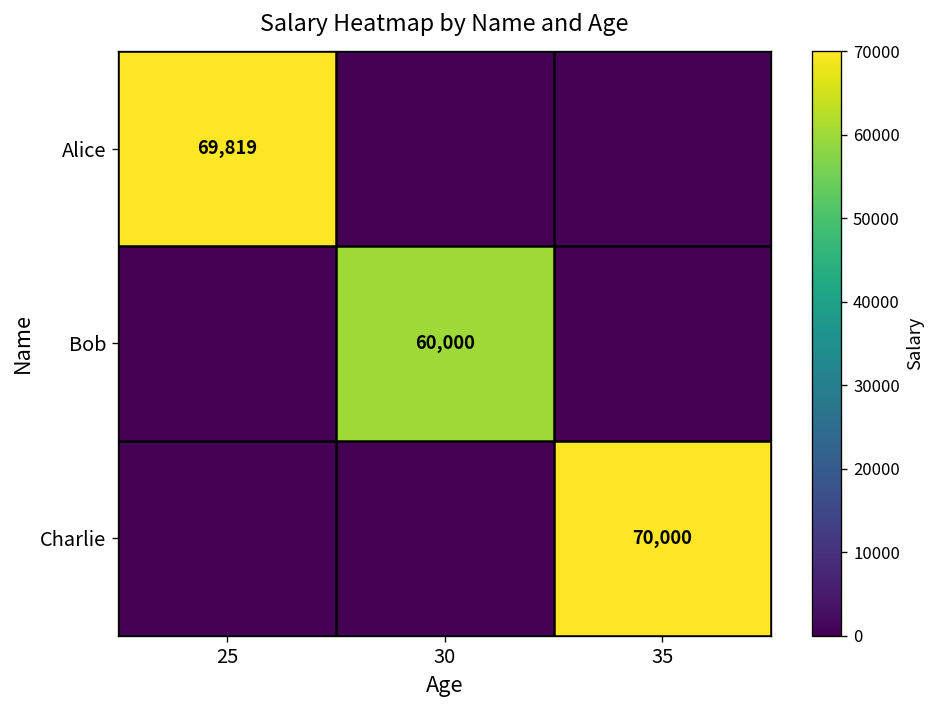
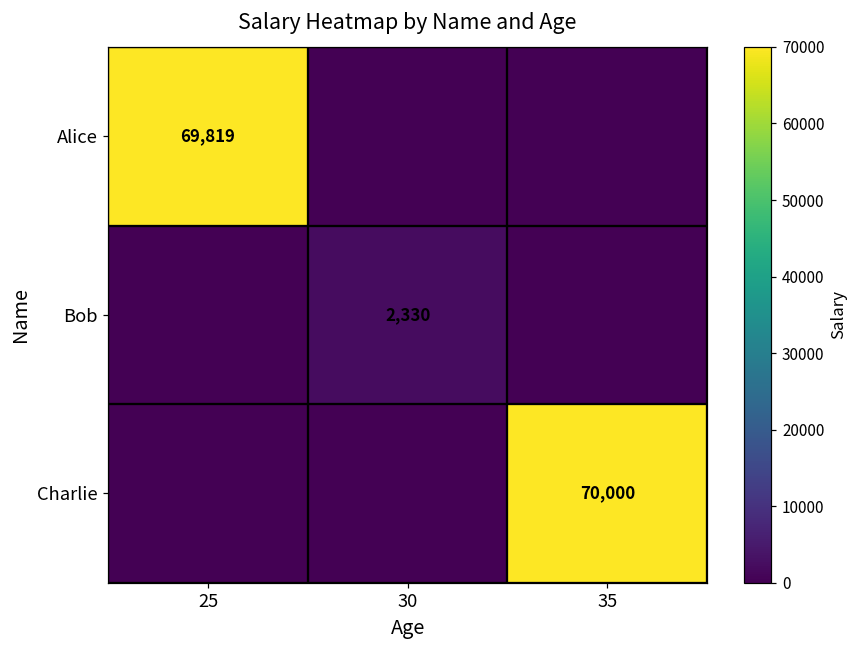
  {
    "Alice": {
      "25": "69,819"
    },
    "Bob": {
-     "30": "60,000"
+     "30": "2,330"
    },
    "Charlie": {
      "35": "70,000"
    }
  }
